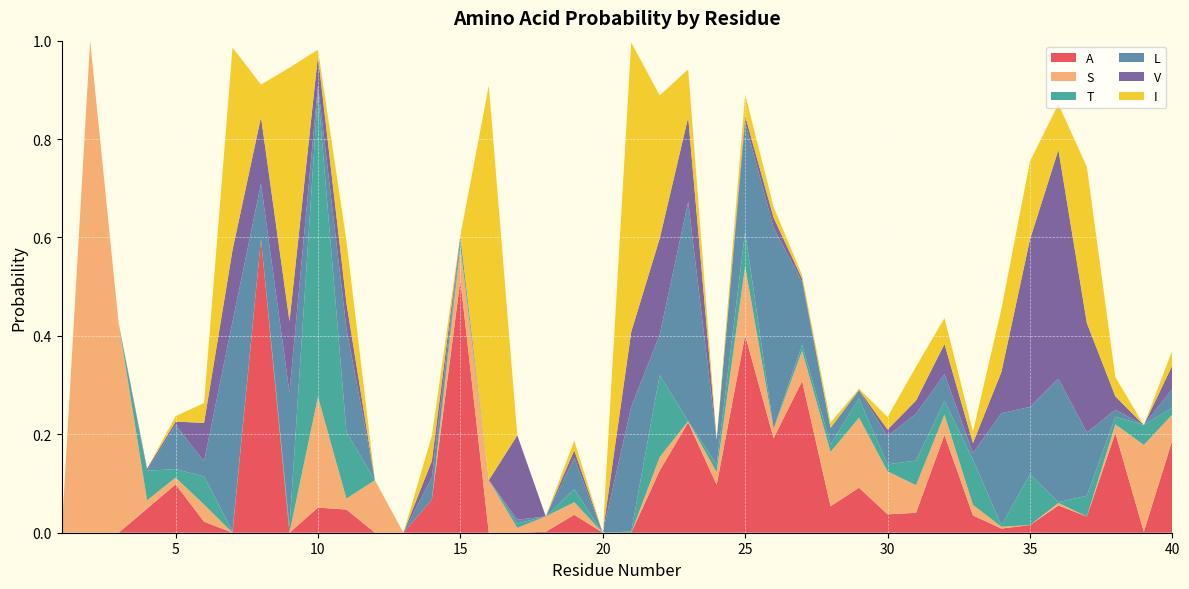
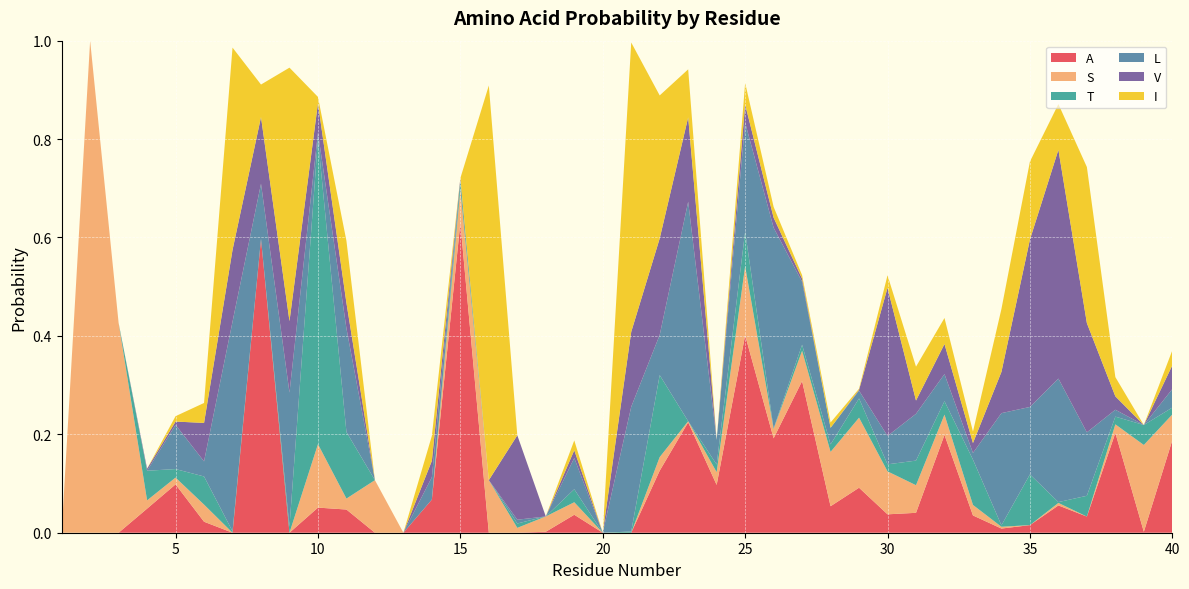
  {
    "A": {
      "5": 0.10,
      "10": 0.05,
-     "15": 0.51,
+     "15": 0.63,
      "25": 0.40,
      "30": 0.04,
      "40": 0.19
    },
    "S": {
      "5": 0.01,
-     "10": 0.23,
+     "10": 0.13,
      "15": 0.07,
      "25": 0.14,
      "30": 0.09,
      "40": 0.05
    },
    "V": {
      "5": 0.01,
      "10": 0.06,
-     "25": 0.01,
-     "30": 0.01,
+     "25": 0.04,
+     "30": 0.30,
      "35": 0.34,
      "40": 0.05
    },
    "I": {
      "5": 0.01,
      "10": 0.01,
      "25": 0.04,
      "30": 0.03,
      "35": 0.16,
      "40": 0.03
    }
  }
